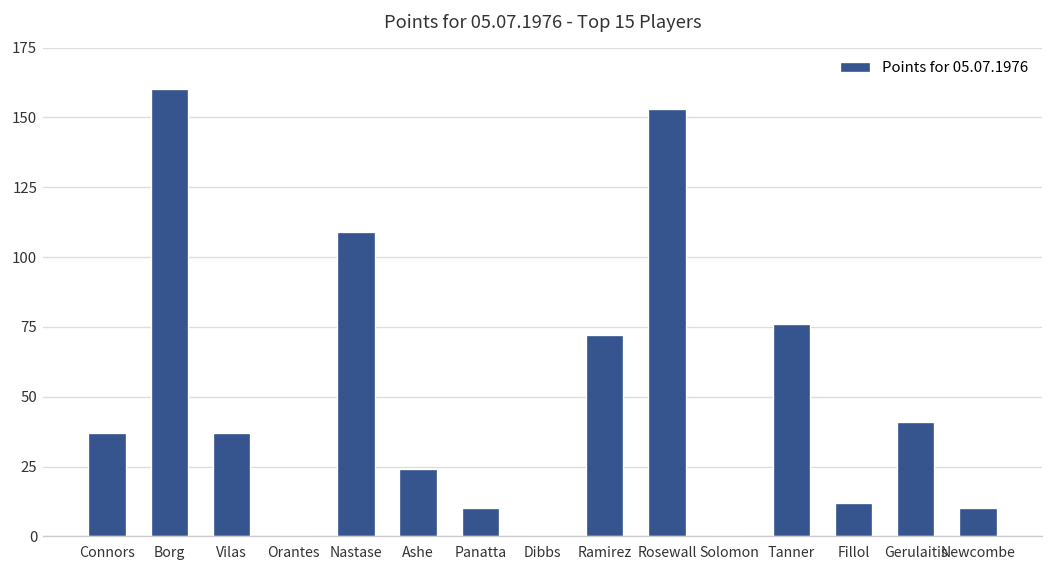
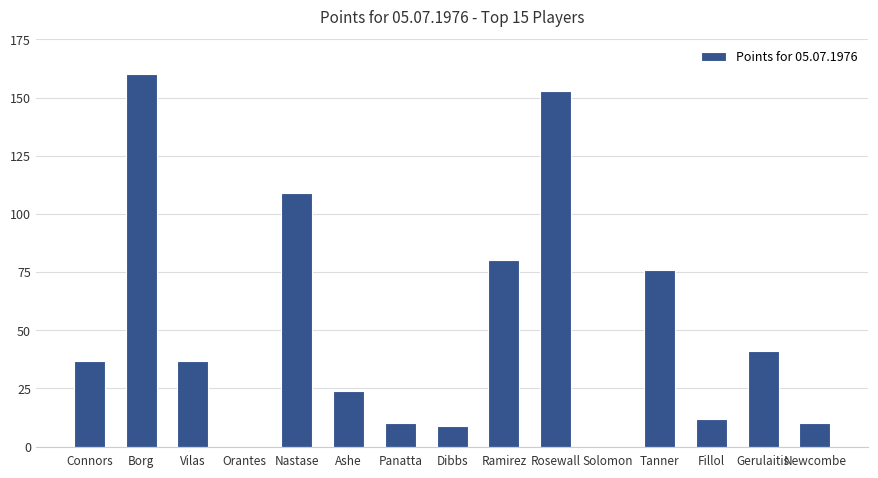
  {
    "Connors": 37,
    "Borg": 160,
    "Vilas": 37,
    "Orantes": 0,
    "Nastase": 109,
    "Ashe": 24,
    "Panatta": 10,
-   "Dibbs": 0,
-   "Ramirez": 72,
+   "Dibbs": 9,
+   "Ramirez": 80,
    "Rosewall": 153,
    "Solomon": 0,
    "Tanner": 76,
    "Fillol": 12,
    "Gerulaitis": 41,
    "Newcombe": 10
  }
